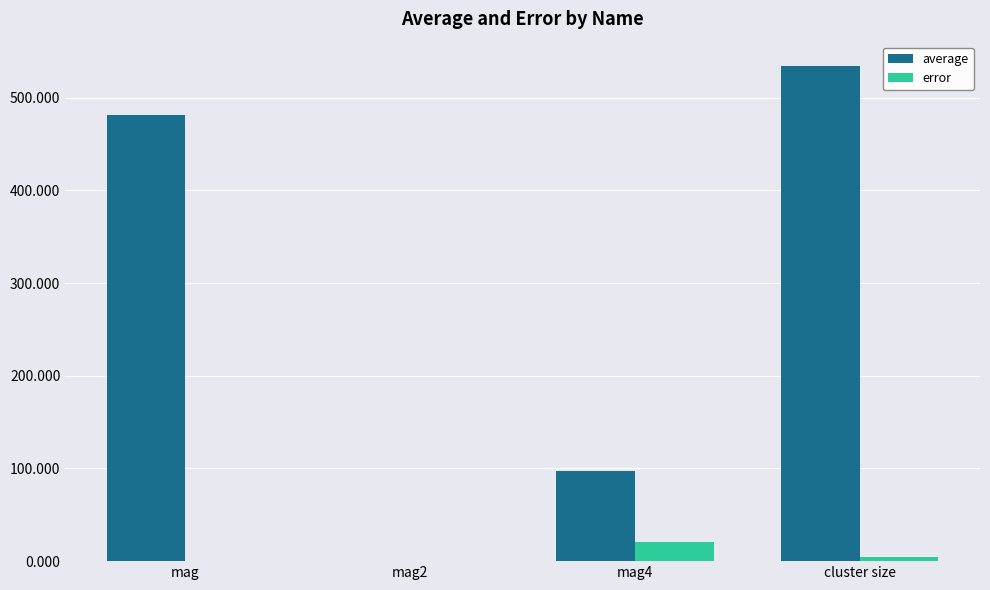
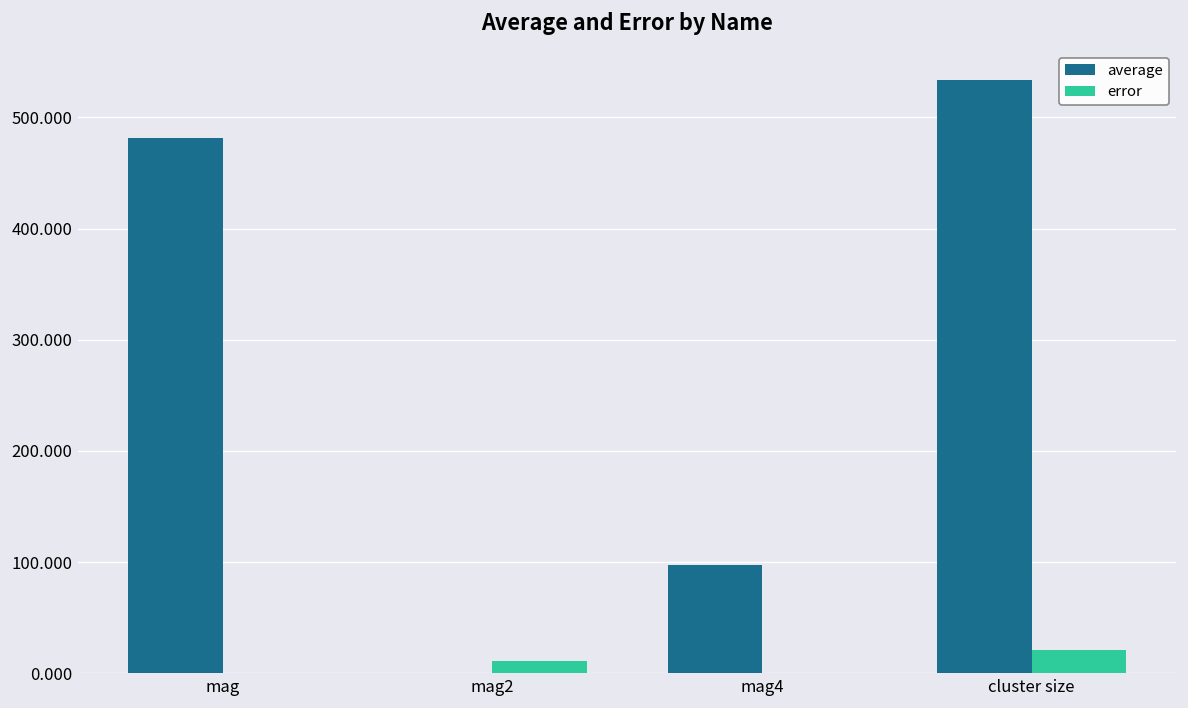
  {
    "average": {
      "mag": 480,
      "mag4": 100,
      "cluster size": 530
    },
    "error": {
-     "mag2": 0,
-     "mag4": 20,
-     "cluster size": 0
+     "mag2": 10,
+     "mag4": 0,
+     "cluster size": 20
    }
  }
